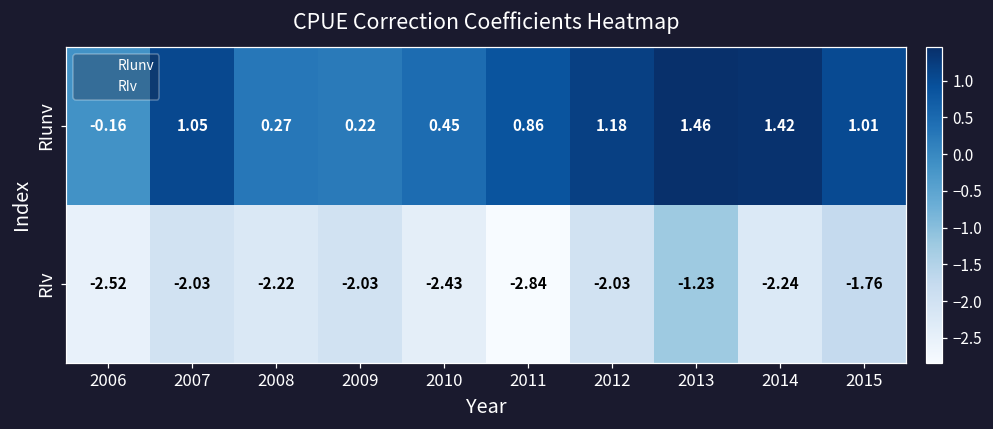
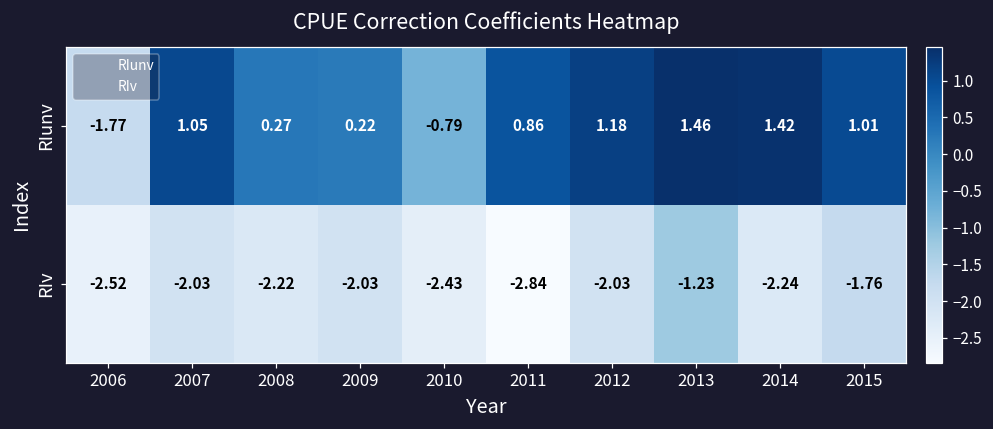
  {
    "RIunv": {
-     "2006": -0.16,
-     "2010": 0.45
+     "2006": -1.77,
+     "2010": -0.79
    }
  }
